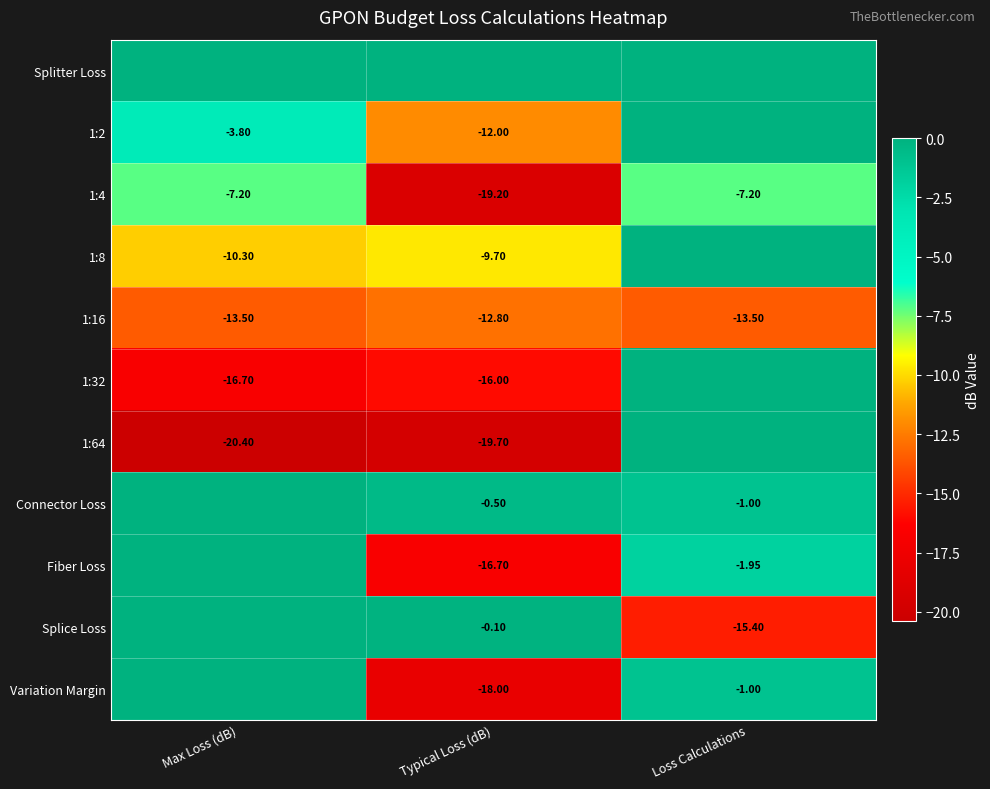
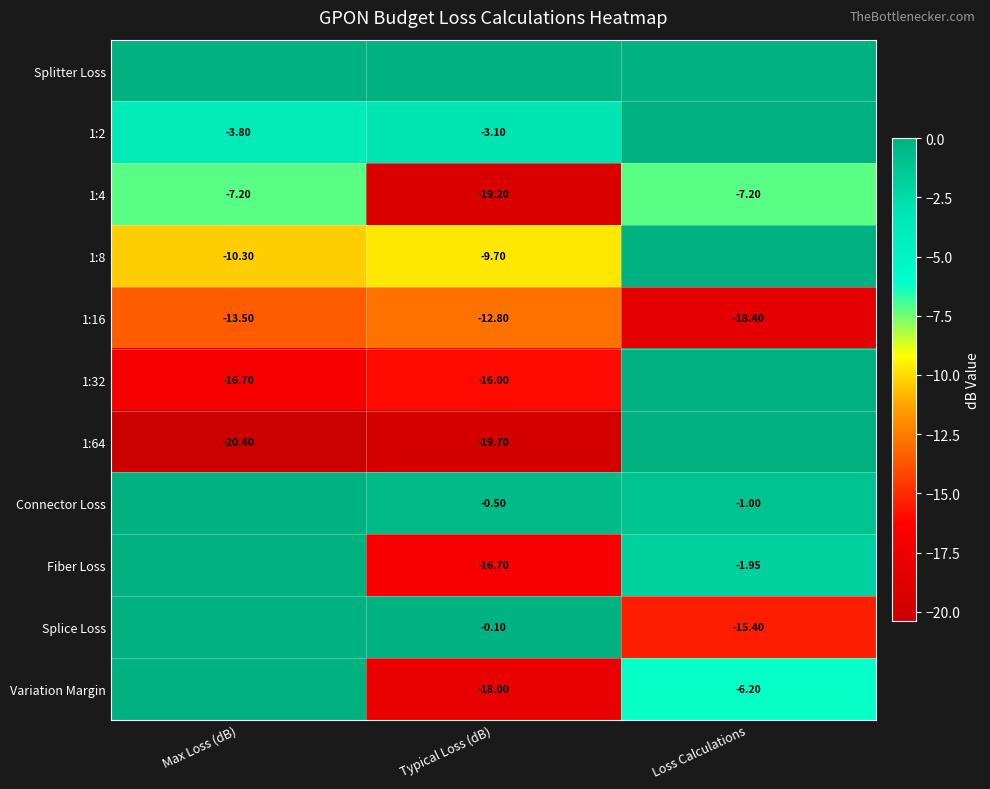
  {
    "1:2": {
      "Max Loss (dB)": -3.80,
-     "Typical Loss (dB)": -12.00
+     "Typical Loss (dB)": -3.10
    },
    "1:4": {
      "Max Loss (dB)": -7.20,
      "Typical Loss (dB)": -19.20,
      "Loss Calculations": -7.20
    },
    "1:8": {
      "Max Loss (dB)": -10.30,
      "Typical Loss (dB)": -9.70
    },
    "1:16": {
      "Max Loss (dB)": -13.50,
      "Typical Loss (dB)": -12.80,
-     "Loss Calculations": -13.50
+     "Loss Calculations": -18.40
    },
    "1:32": {
      "Max Loss (dB)": -16.70,
      "Typical Loss (dB)": -16.00
    },
    "1:64": {
      "Max Loss (dB)": -20.40,
      "Typical Loss (dB)": -19.70
    },
    "Connector Loss": {
      "Typical Loss (dB)": -0.50,
      "Loss Calculations": -1.00
    },
    "Fiber Loss": {
      "Typical Loss (dB)": -16.70,
      "Loss Calculations": -1.95
    },
    "Splice Loss": {
      "Typical Loss (dB)": -0.10,
      "Loss Calculations": -15.40
    },
    "Variation Margin": {
      "Typical Loss (dB)": -18.00,
-     "Loss Calculations": -1.00
+     "Loss Calculations": -6.20
    }
  }
